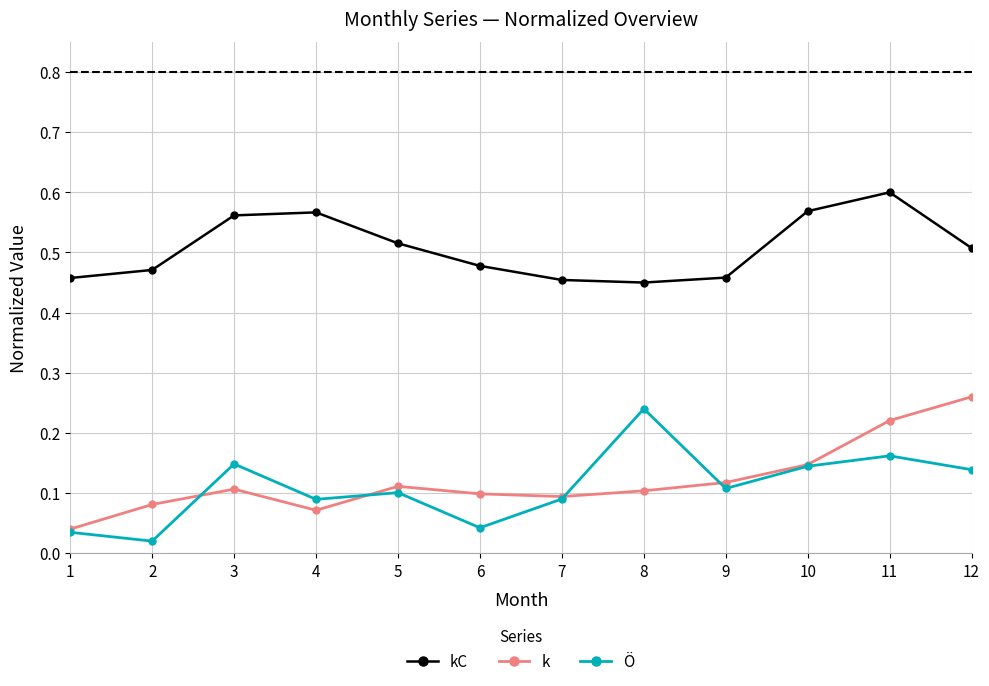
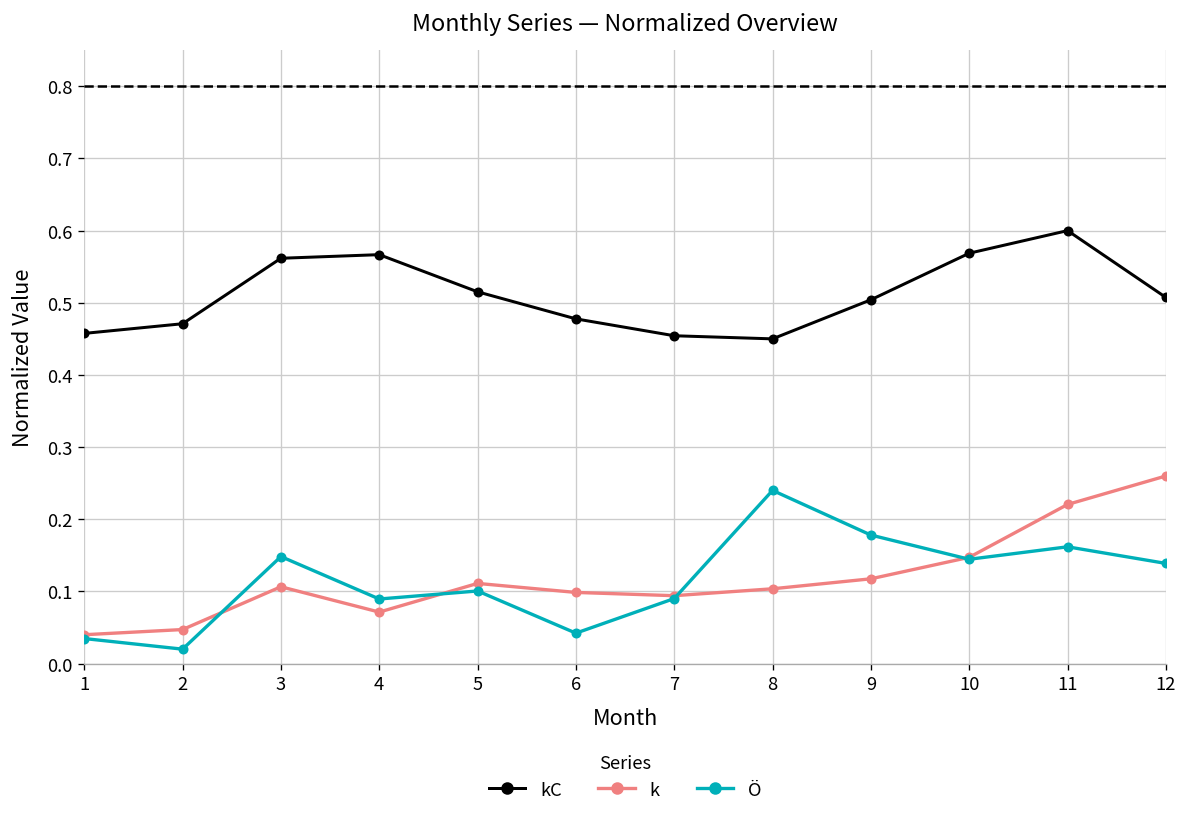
  {
    "kC": {
      "1": 0.46,
      "2": 0.47,
      "3": 0.56,
      "4": 0.57,
      "5": 0.52,
      "6": 0.48,
      "7": 0.45,
      "8": 0.45,
-     "9": 0.46,
+     "9": 0.50,
      "10": 0.57,
      "11": 0.60,
      "12": 0.51
    },
    "k": {
      "1": 0.04,
-     "2": 0.08,
+     "2": 0.05,
      "3": 0.11,
      "4": 0.07,
      "5": 0.11,
      "6": 0.10,
      "8": 0.10,
      "9": 0.12,
      "11": 0.22,
      "12": 0.26
    },
    "Ö": {
      "1": 0.03,
      "2": 0.02,
      "3": 0.15,
      "4": 0.09,
      "5": 0.10,
      "6": 0.04,
      "8": 0.24,
-     "9": 0.11,
+     "9": 0.18,
      "11": 0.16,
      "12": 0.14
    }
  }
